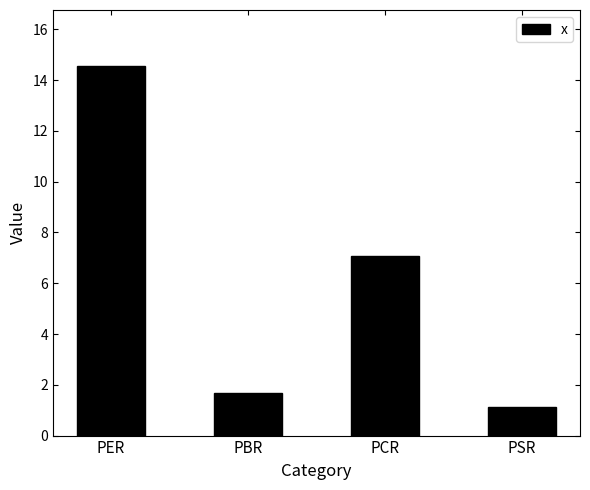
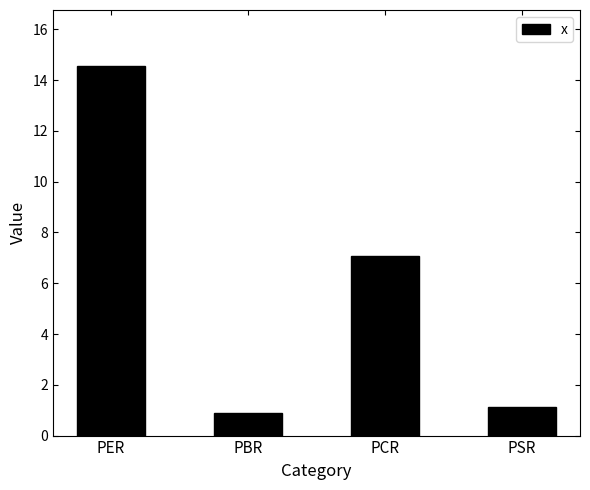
  {
    "PER": 14.6,
-   "PBR": 1.7,
+   "PBR": 0.9,
    "PCR": 7.1,
    "PSR": 1.1
  }
